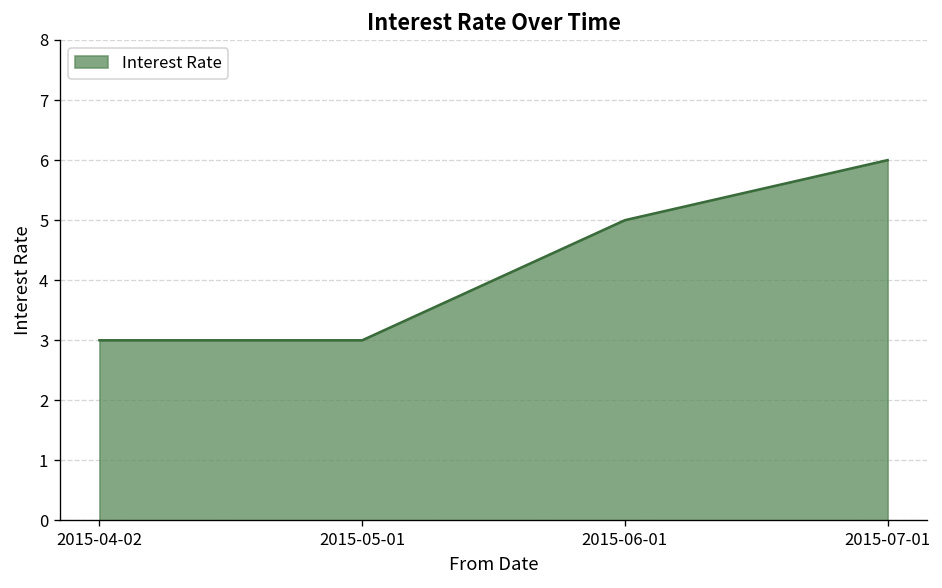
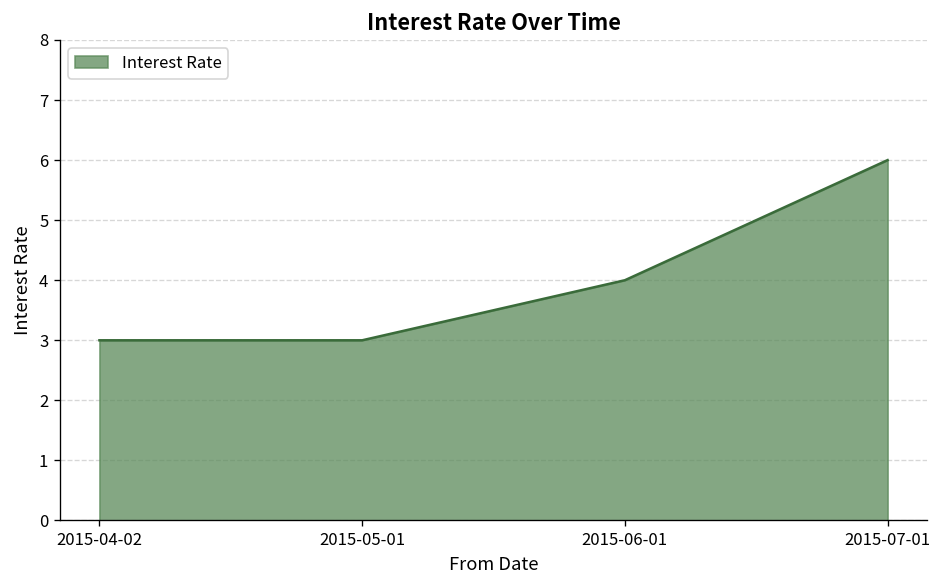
  {
    "2015-04-02": 3,
    "2015-05-01": 3,
-   "2015-06-01": 5,
+   "2015-06-01": 4,
    "2015-07-01": 6
  }
